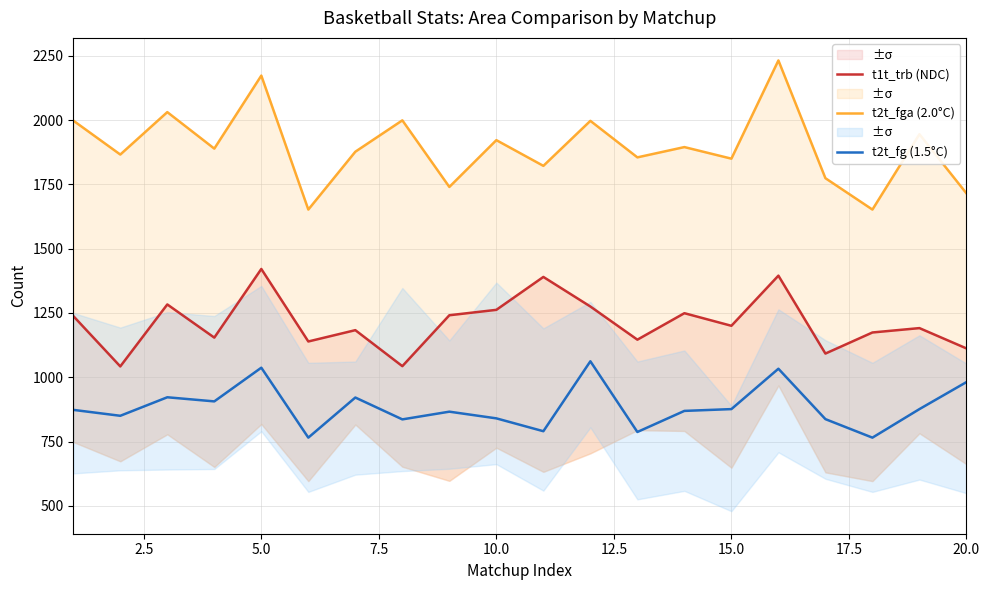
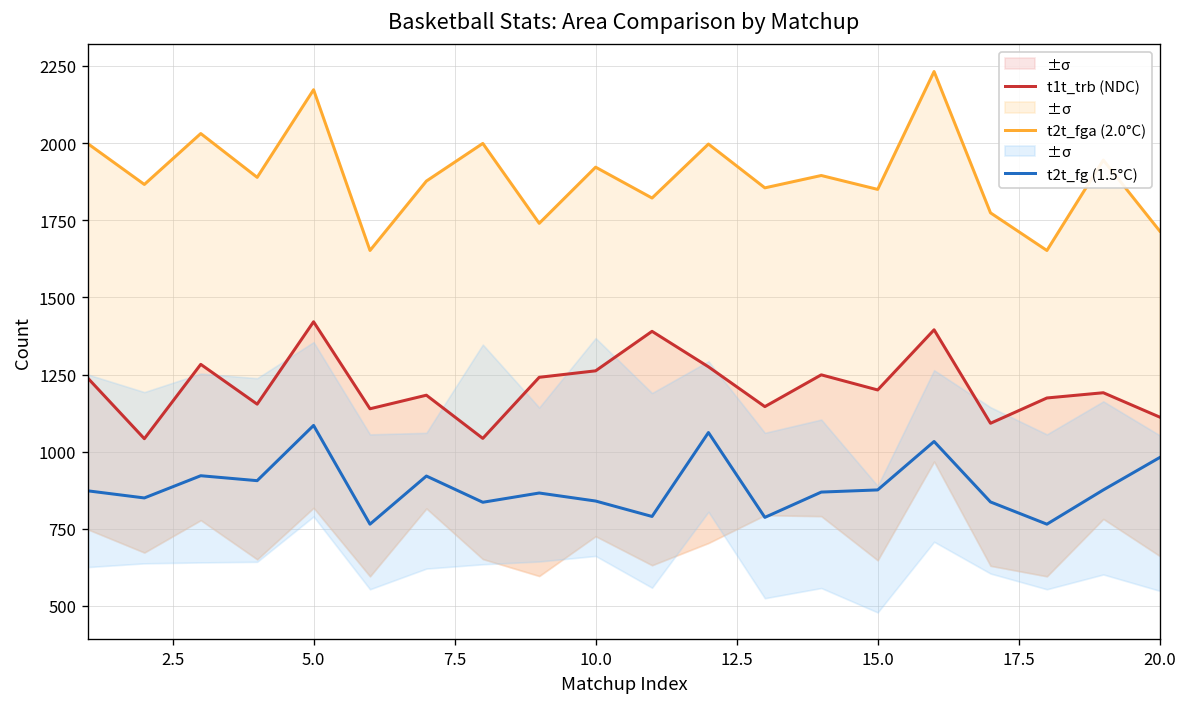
  {
    "t2t_fg (1.5°C)": {
-     "5.0": 1040,
+     "5.0": 1090,
      "10.0": 840,
      "15.0": 880,
      "20.0": 980
    }
  }
